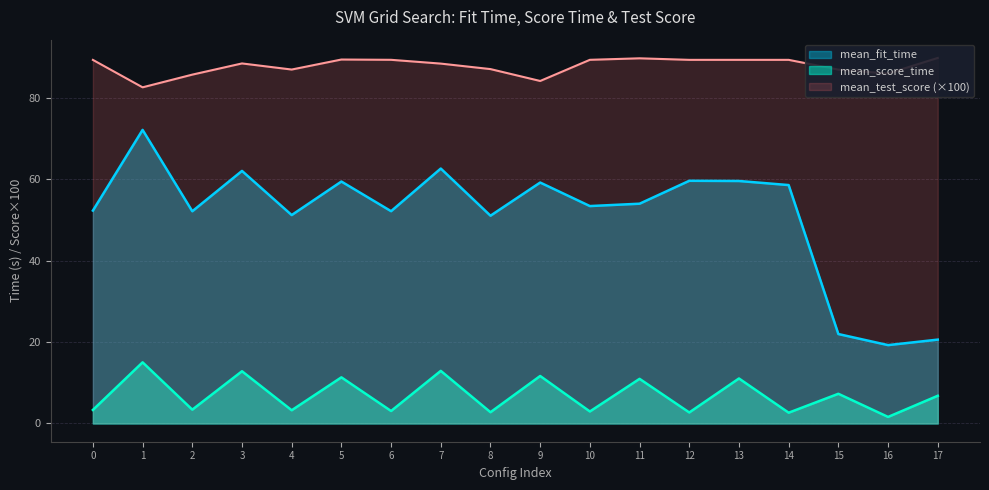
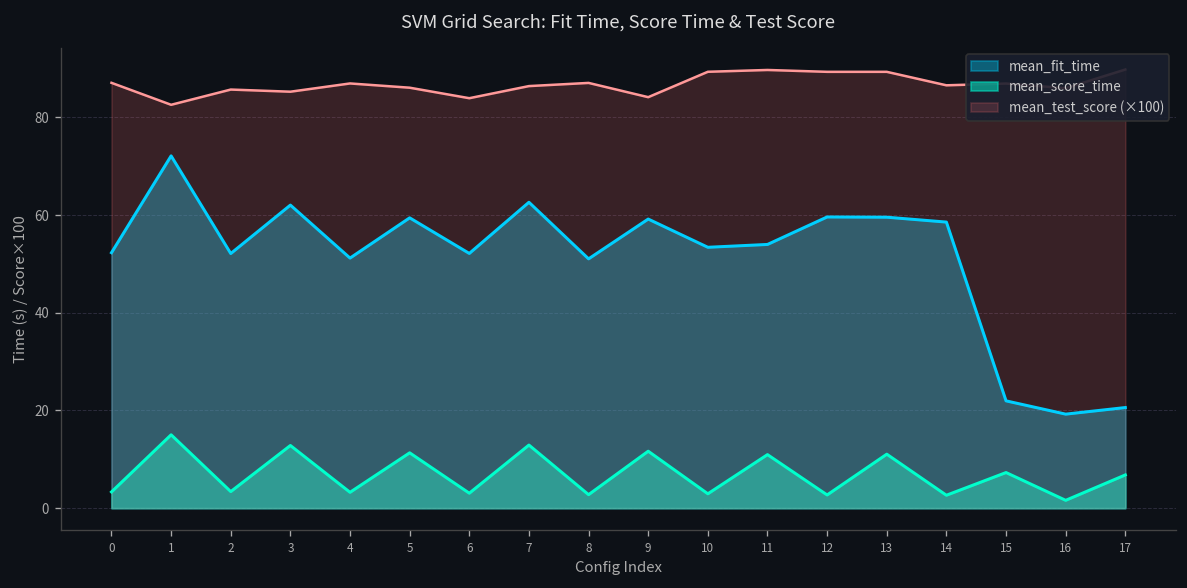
  {
    "mean_test_score (×100)": {
-     "0": 89,
+     "0": 87,
      "1": 83,
      "2": 86,
-     "3": 88,
+     "3": 85,
      "4": 87,
-     "5": 89,
-     "6": 89,
-     "7": 88,
+     "5": 86,
+     "6": 84,
+     "7": 86,
      "8": 87,
      "9": 84,
      "10": 89,
      "11": 90,
      "12": 89,
      "13": 89,
-     "14": 89
+     "14": 87
    }
  }
